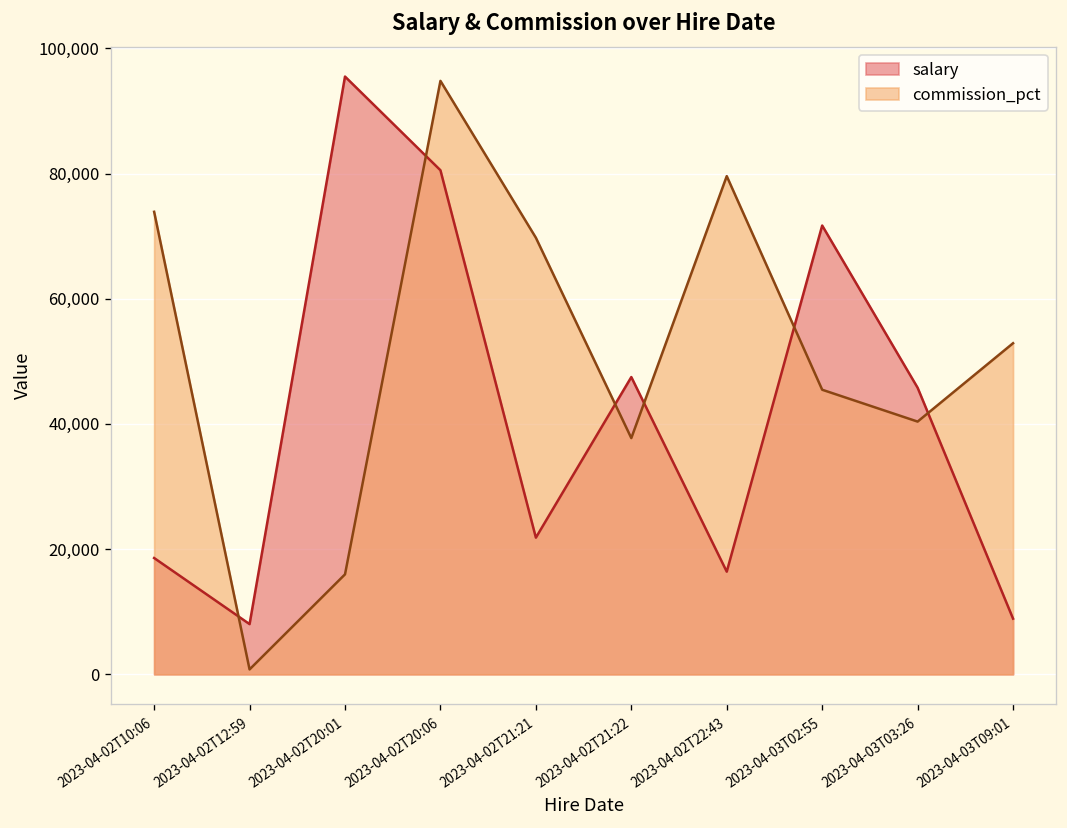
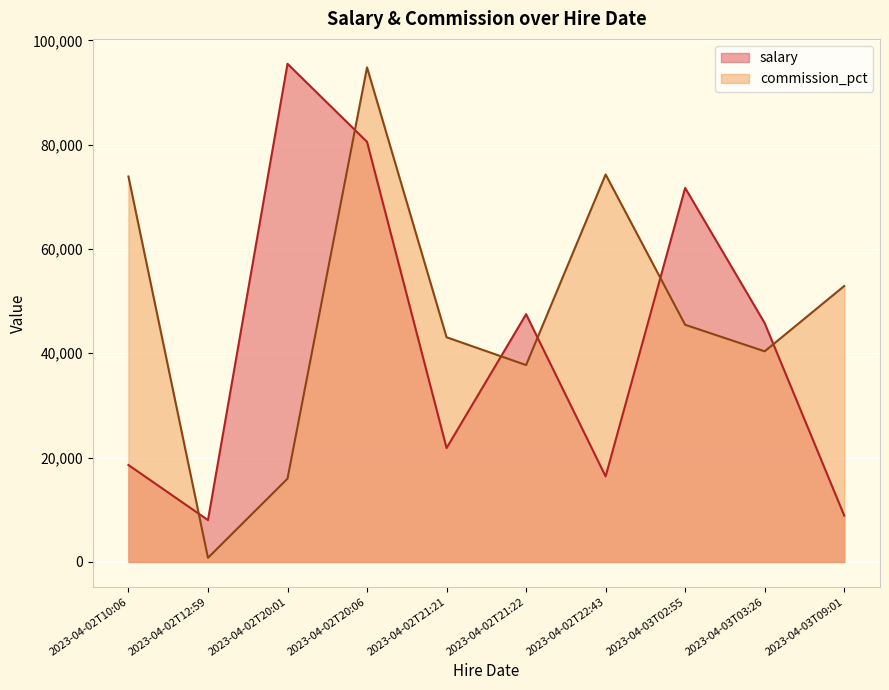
  {
    "salary": {
      "2023-04-02T10:06": "19,000",
      "2023-04-02T12:59": "8,000",
      "2023-04-02T20:01": "95,000",
      "2023-04-02T20:06": "81,000",
      "2023-04-02T21:21": "22,000",
      "2023-04-02T21:22": "47,000",
      "2023-04-02T22:43": "16,000",
      "2023-04-03T02:55": "72,000",
      "2023-04-03T03:26": "46,000",
      "2023-04-03T09:01": "9,000"
    },
    "commission_pct": {
      "2023-04-02T10:06": "74,000",
      "2023-04-02T12:59": "1,000",
      "2023-04-02T20:01": "16,000",
      "2023-04-02T20:06": "95,000",
-     "2023-04-02T21:21": "70,000",
+     "2023-04-02T21:21": "43,000",
      "2023-04-02T21:22": "38,000",
-     "2023-04-02T22:43": "80,000",
+     "2023-04-02T22:43": "74,000",
      "2023-04-03T02:55": "45,000",
      "2023-04-03T03:26": "40,000",
      "2023-04-03T09:01": "53,000"
    }
  }
